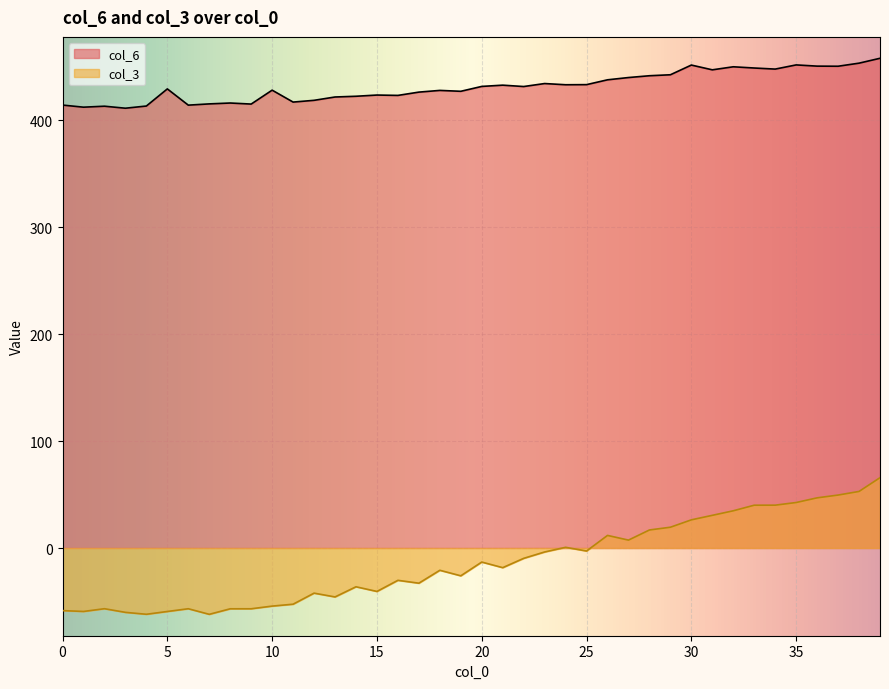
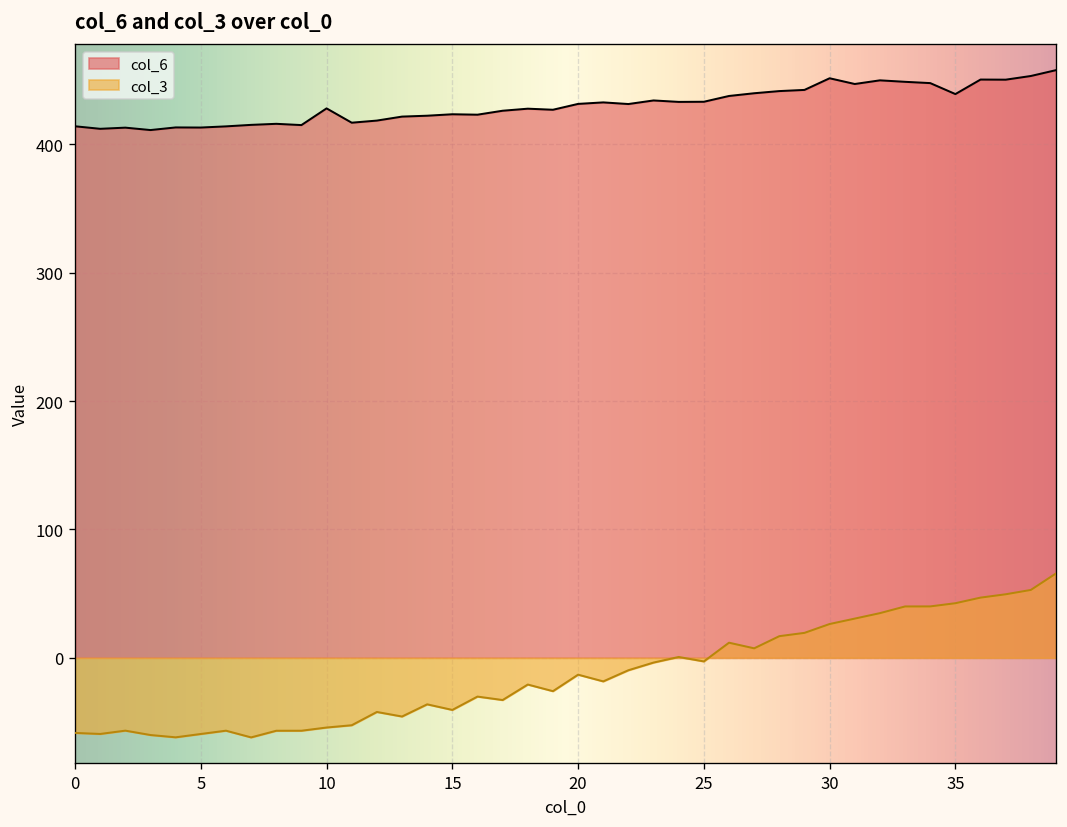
  {
    "col_6": {
      "0": 414,
-     "5": 429,
+     "5": 413,
      "10": 428,
      "15": 423,
      "20": 431,
      "25": 433,
      "30": 451,
-     "35": 452
+     "35": 439
    }
  }
